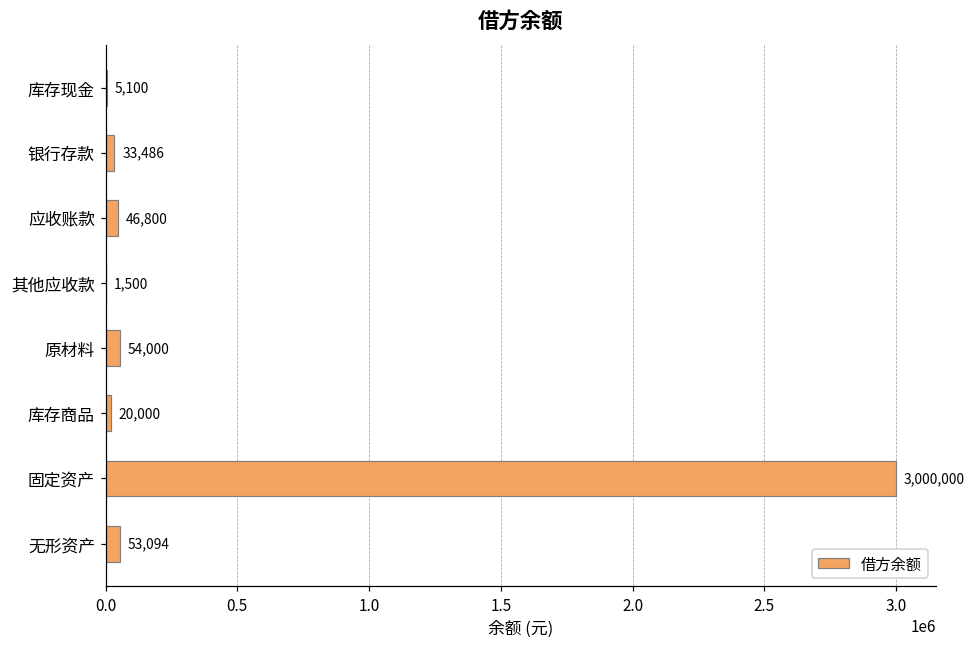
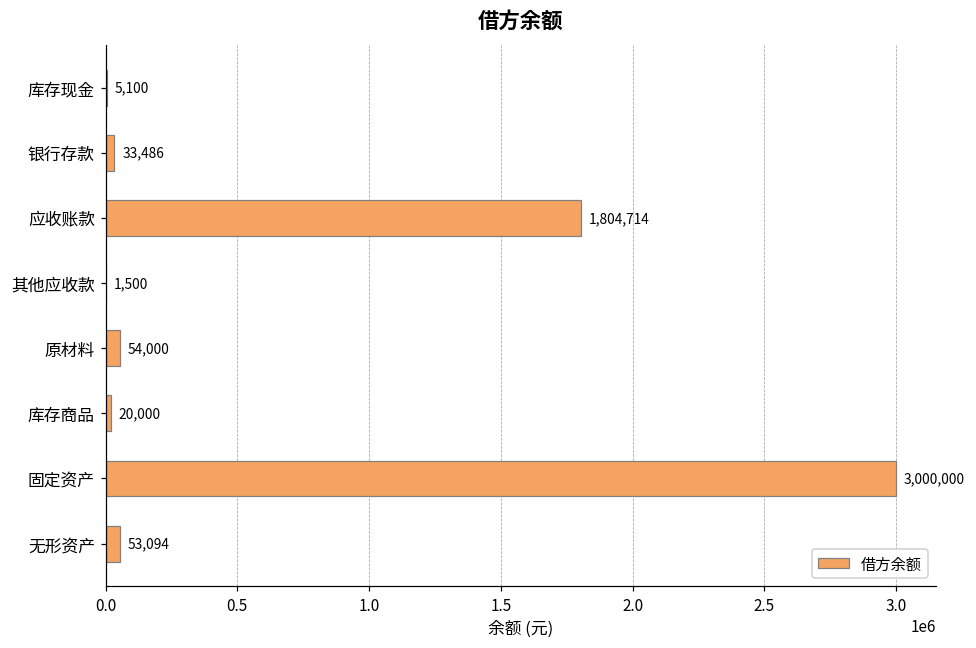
  {
    "库存现金": "5,100",
    "银行存款": "33,486",
-   "应收账款": "46,800",
+   "应收账款": "1,804,714",
    "其他应收款": "1,500",
    "原材料": "54,000",
    "库存商品": "20,000",
    "固定资产": "3,000,000",
    "无形资产": "53,094"
  }
